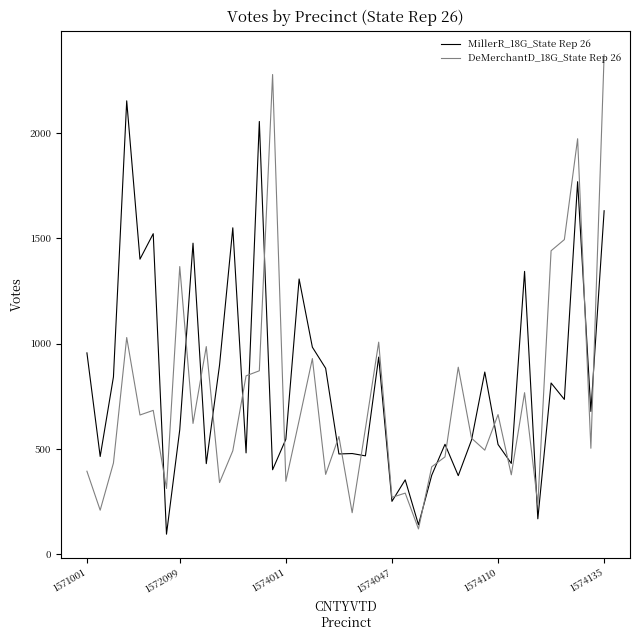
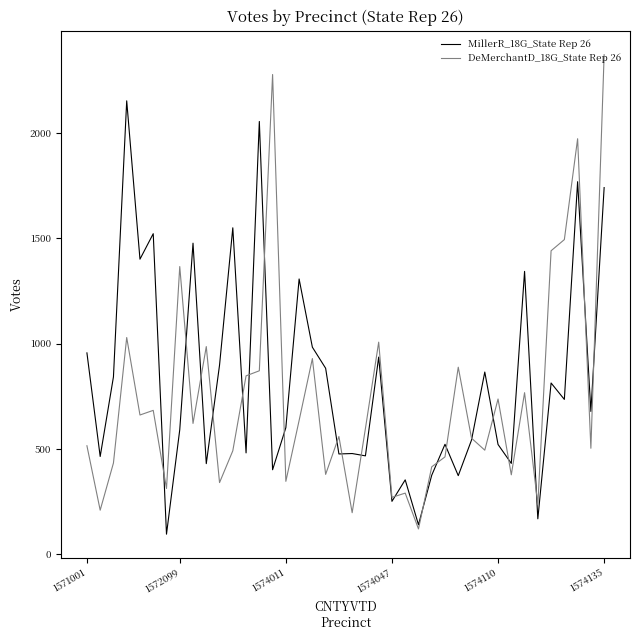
  {
    "MillerR_18G_State Rep 26": {
      "1571001": 960,
      "1572099": 590,
-     "1574011": 550,
+     "1574011": 600,
      "1574047": 250,
      "1574110": 520,
-     "1574135": 1630
+     "1574135": 1740
    },
    "DeMerchantD_18G_State Rep 26": {
-     "1571001": 390,
+     "1571001": 520,
      "1572099": 1370,
      "1574011": 350,
      "1574047": 270,
-     "1574110": 660,
+     "1574110": 740,
      "1574135": 2370
    }
  }
